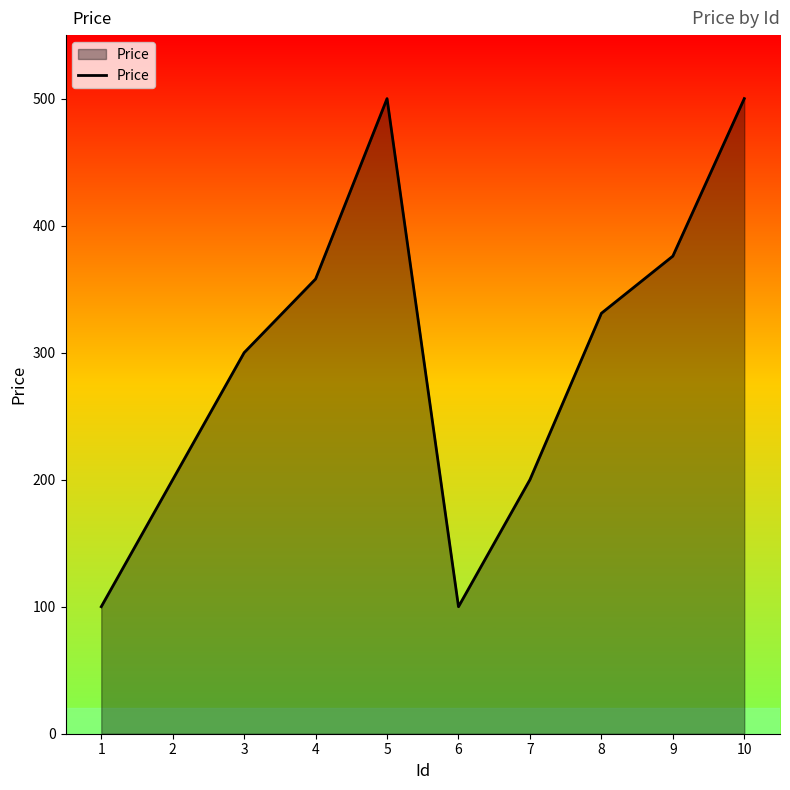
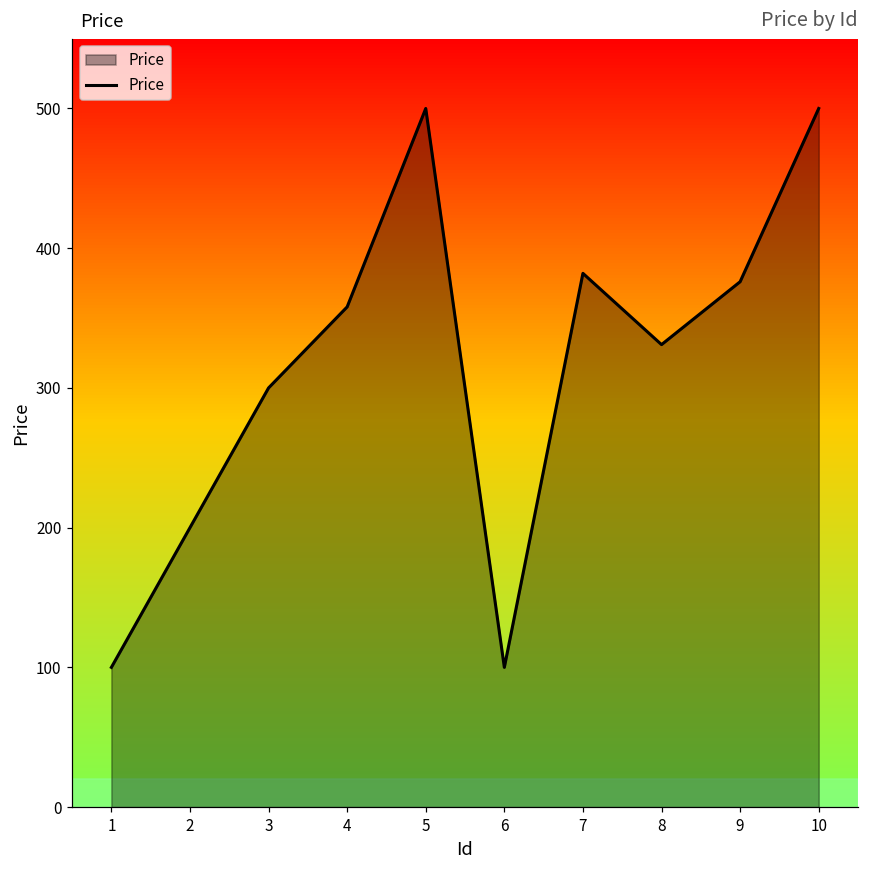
  {
    "1": 100,
    "2": 200,
    "3": 300,
    "4": 358,
    "5": 500,
    "6": 100,
-   "7": 200,
+   "7": 382,
    "8": 331,
    "9": 376,
    "10": 500
  }
